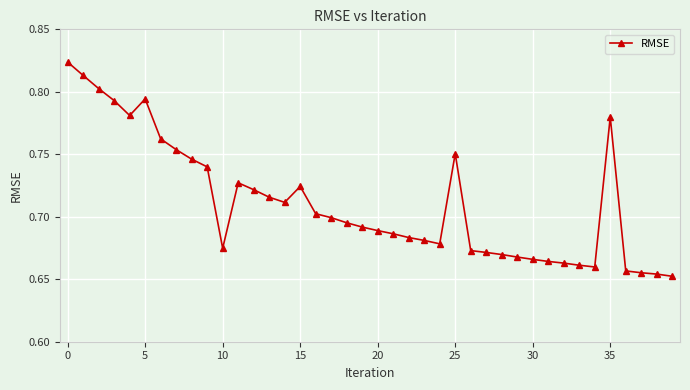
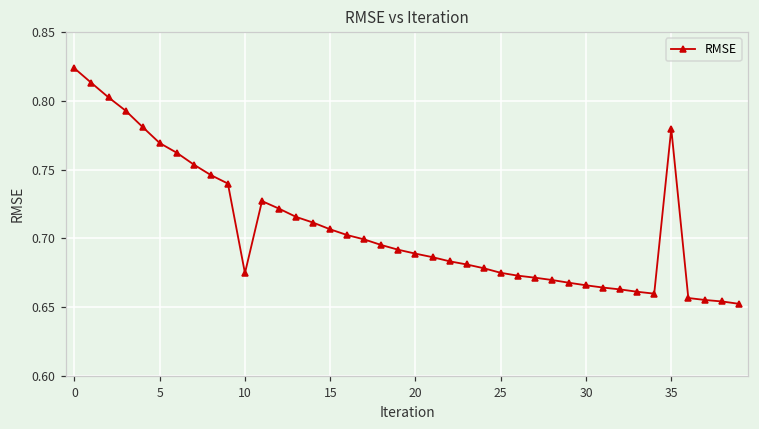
  {
    "0": 0.824,
-   "5": 0.794,
+   "5": 0.769,
    "10": 0.675,
-   "15": 0.724,
+   "15": 0.707,
    "20": 0.689,
-   "25": 0.751,
+   "25": 0.675,
    "30": 0.666,
    "35": 0.780
  }
